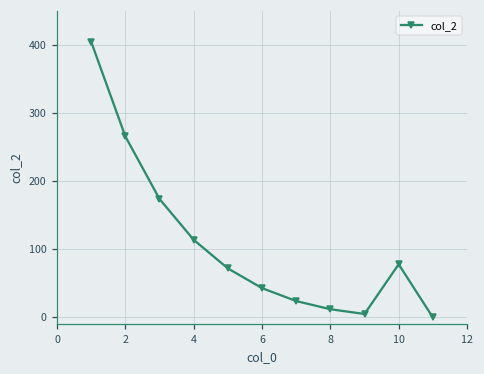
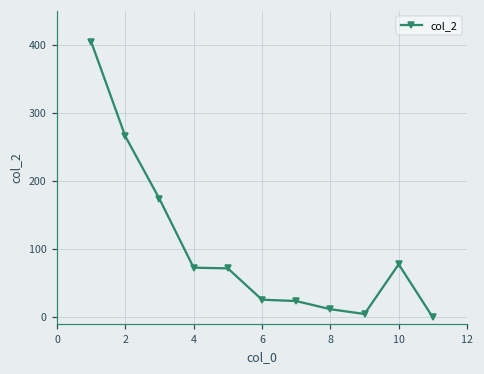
  {
    "2": 270,
-   "4": 110,
-   "6": 40,
+   "4": 70,
+   "6": 30,
    "8": 10,
    "10": 80
  }
